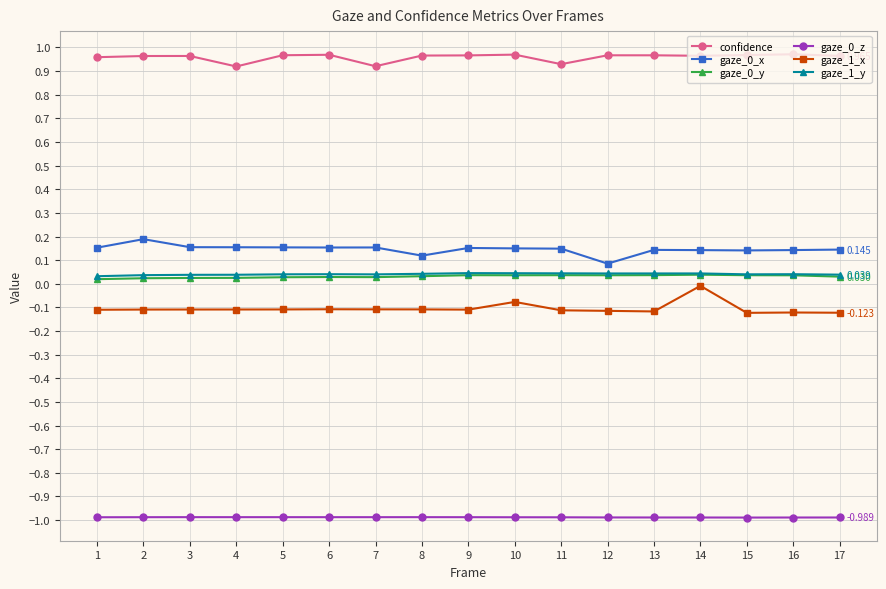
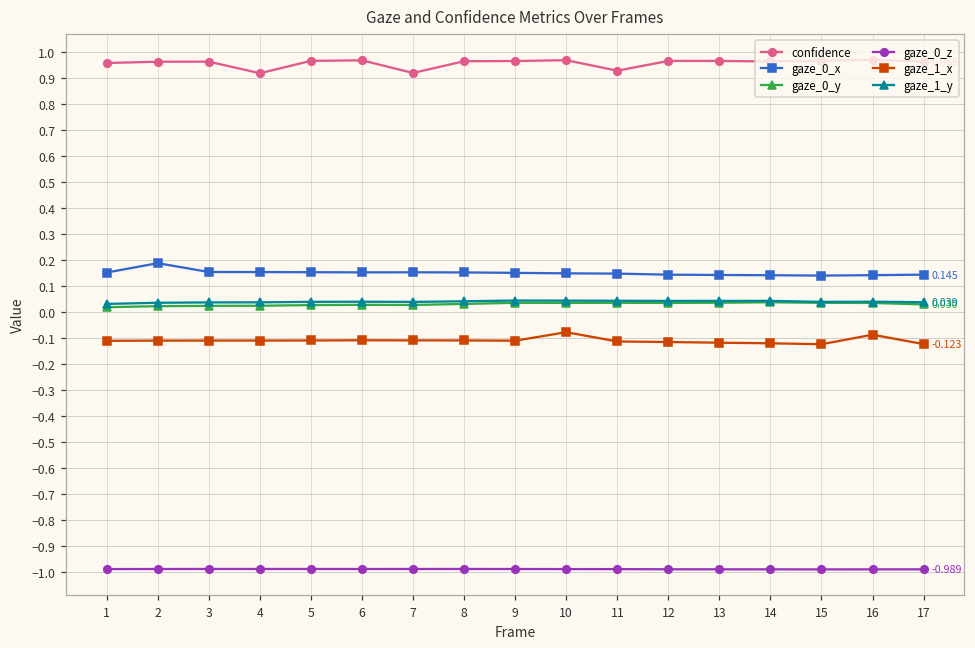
  {
    "confidence": {
      "1": 0.96,
      "2": 0.96,
      "3": 0.96,
      "4": 0.92,
      "5": 0.97,
      "6": 0.97,
      "7": 0.92,
      "8": 0.97,
      "9": 0.97,
      "10": 0.97,
      "11": 0.93,
      "12": 0.97,
      "13": 0.97
    },
    "gaze_0_x": {
      "1": 0.15,
      "2": 0.19,
      "3": 0.15,
      "4": 0.15,
      "5": 0.15,
      "6": 0.15,
      "7": 0.15,
-     "8": 0.12,
+     "8": 0.15,
      "9": 0.15,
      "10": 0.15,
      "11": 0.15,
-     "12": 0.09,
+     "12": 0.14,
      "13": 0.14,
      "14": 0.14,
      "15": 0.14,
      "16": 0.14
    },
    "gaze_0_y": {
      "1": 0.02,
      "2": 0.02,
      "3": 0.02,
      "4": 0.02,
      "5": 0.03,
      "6": 0.03,
      "7": 0.03
    },
    "gaze_0_z": {
      "17": -0.989
    },
    "gaze_1_x": {
      "1": -0.11,
      "2": -0.11,
      "3": -0.11,
      "4": -0.11,
      "5": -0.11,
      "6": -0.11,
      "7": -0.11,
      "8": -0.11,
      "9": -0.11,
      "10": -0.08,
      "11": -0.11,
      "12": -0.11,
      "13": -0.12,
-     "14": -0.01,
+     "14": -0.12,
      "15": -0.12,
-     "16": -0.12
+     "16": -0.09
    },
    "gaze_1_y": {
      "1": 0.03,
      "2": 0.04,
      "3": 0.04,
      "4": 0.04,
      "5": 0.04,
      "6": 0.04,
      "7": 0.04
    }
  }
